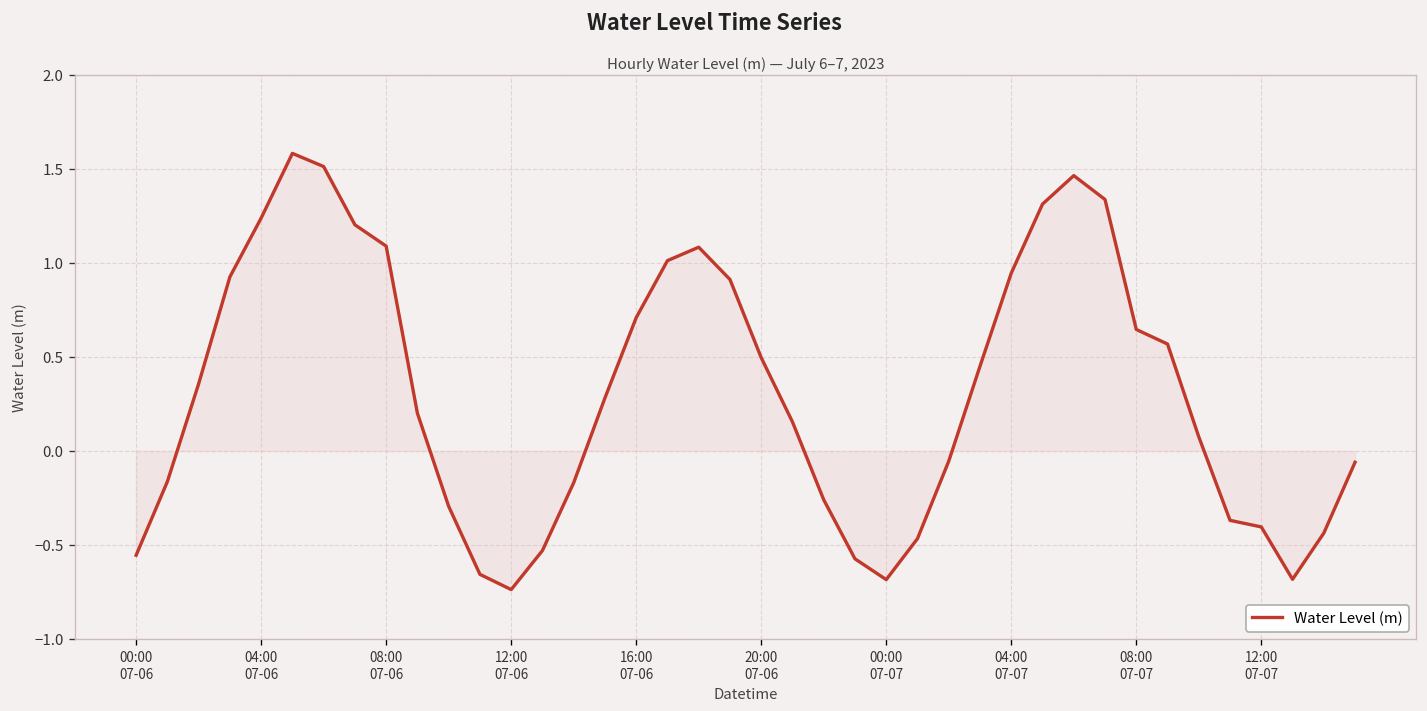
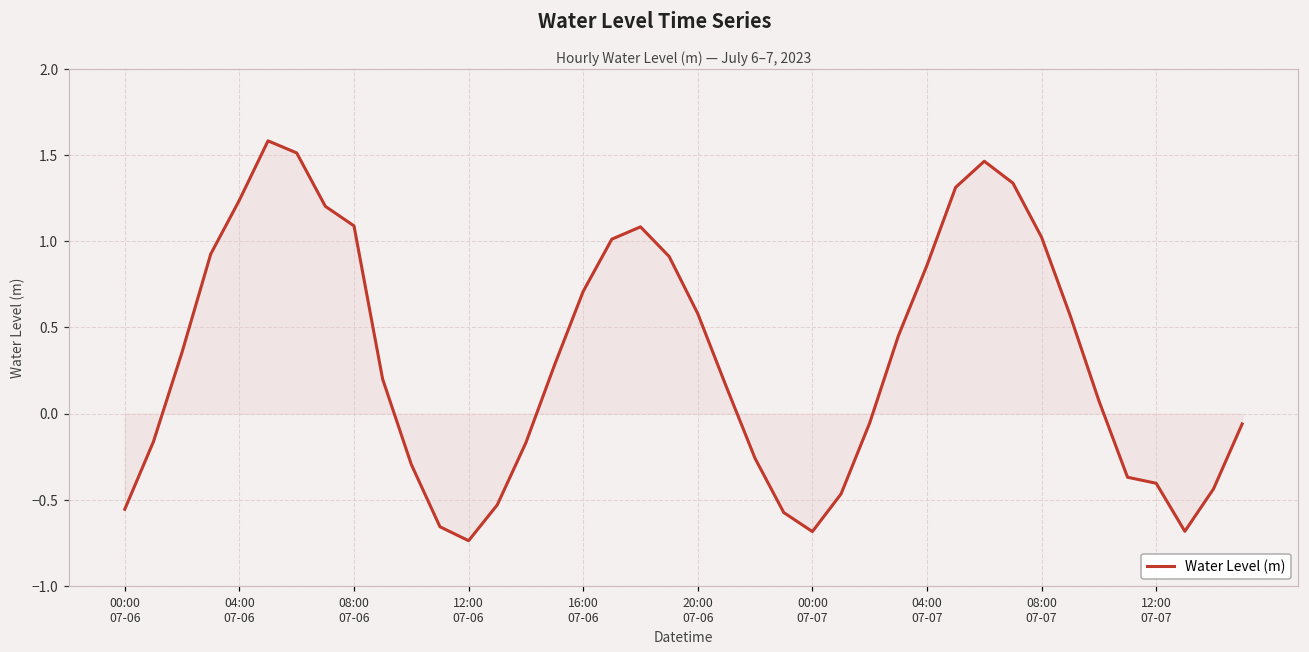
  {
    "Water Level (m)": {
      "00:00 07-06": -0.55,
      "12:00 07-06": -0.74,
-     "20:00 07-06": 0.50,
+     "20:00 07-06": 0.58,
      "00:00 07-07": -0.68,
-     "04:00 07-07": 0.95,
-     "08:00 07-07": 0.65,
+     "04:00 07-07": 0.86,
+     "08:00 07-07": 1.02,
      "12:00 07-07": -0.40
    }
  }
